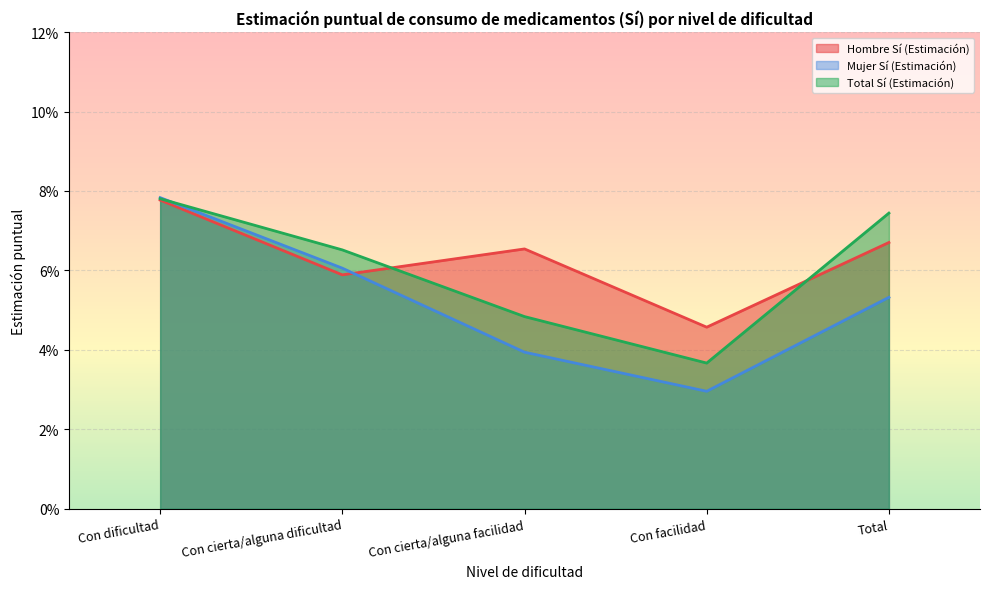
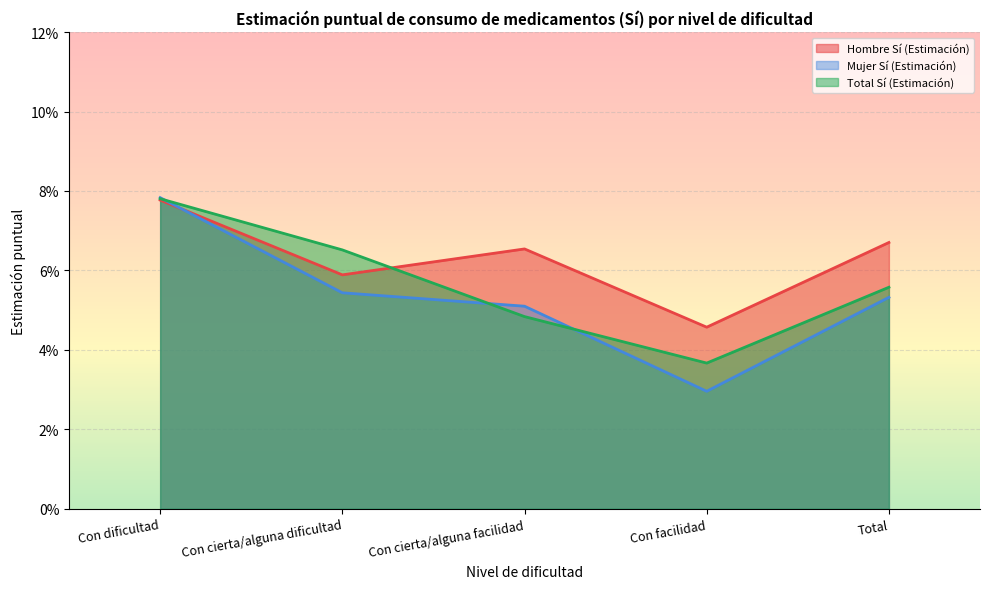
  {
    "Hombre Sí (Estimación)": {
      "Con cierta/alguna dificultad": "5.9%",
      "Con cierta/alguna facilidad": "6.5%",
      "Con facilidad": "4.6%",
      "Total": "6.7%"
    },
    "Mujer Sí (Estimación)": {
-     "Con cierta/alguna dificultad": "6.1%",
-     "Con cierta/alguna facilidad": "3.9%",
+     "Con cierta/alguna dificultad": "5.4%",
+     "Con cierta/alguna facilidad": "5.1%",
      "Con facilidad": "3.0%",
      "Total": "5.3%"
    },
    "Total Sí (Estimación)": {
      "Con cierta/alguna dificultad": "6.5%",
      "Con cierta/alguna facilidad": "4.8%",
      "Con facilidad": "3.7%",
-     "Total": "7.4%"
+     "Total": "5.6%"
    }
  }
